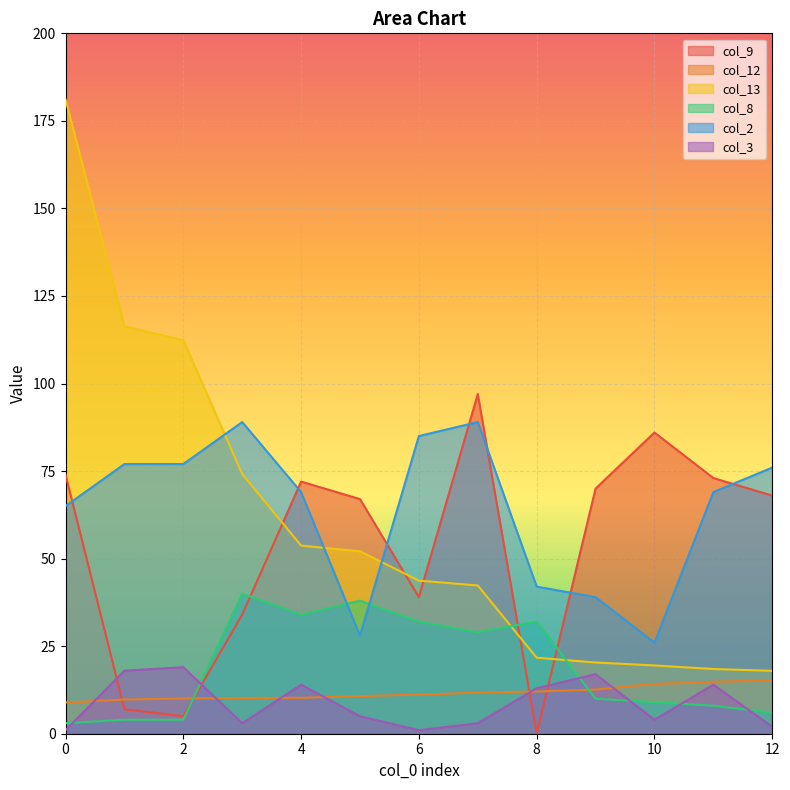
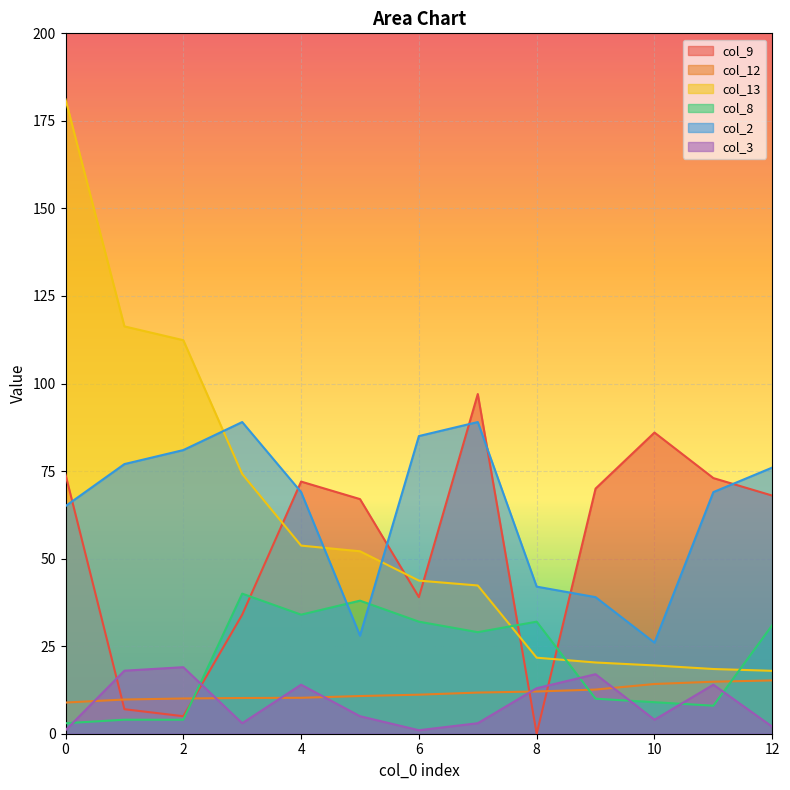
  {
    "col_13": {
      "0": 181,
      "2": 112,
      "4": 54,
      "6": 44,
      "8": 22,
      "10": 20,
      "12": 18
    },
    "col_8": {
      "0": 3,
      "2": 4,
      "4": 34,
      "6": 32,
      "8": 32,
      "10": 9,
-     "12": 6
+     "12": 31
    },
    "col_2": {
      "0": 65,
-     "2": 77,
+     "2": 81,
      "4": 69,
      "6": 85,
      "8": 42,
      "10": 26,
      "12": 76
    },
    "col_3": {
      "0": 1,
      "2": 19,
      "4": 14,
      "6": 1,
      "8": 13,
      "10": 4,
      "12": 2
    }
  }
